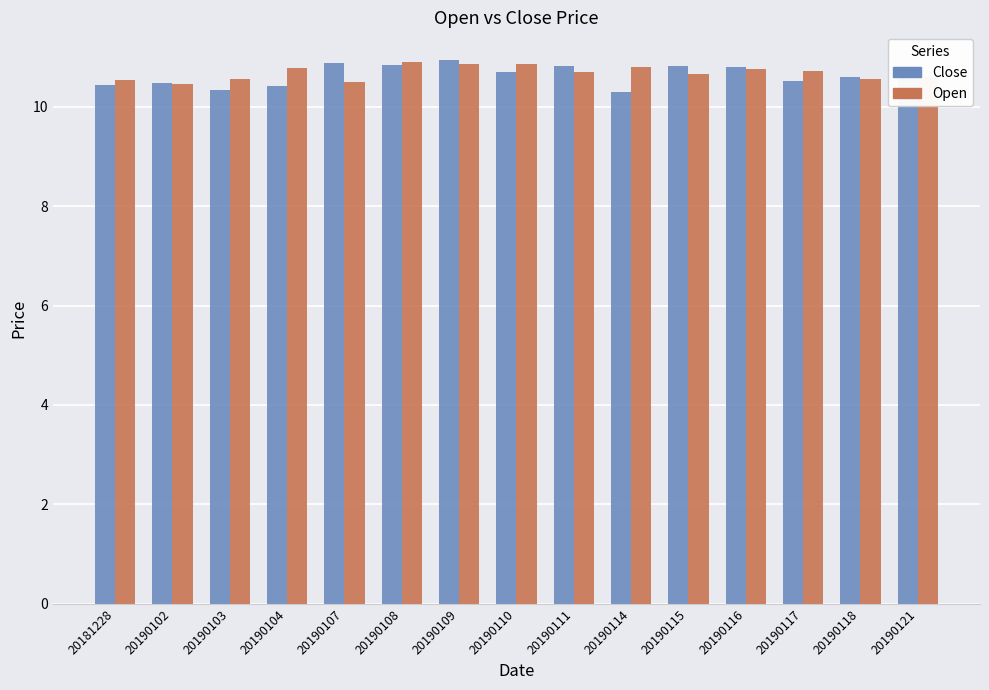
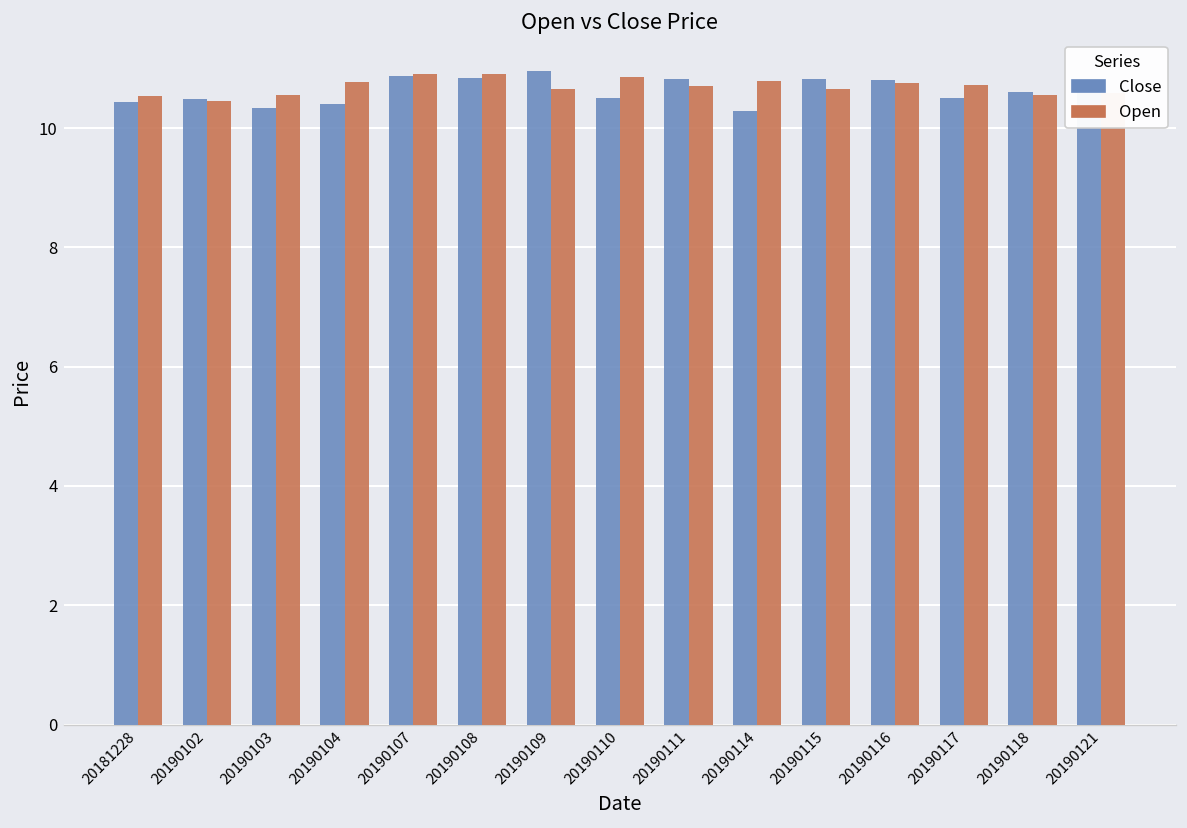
  {
    "Close": {
      "20181228": 10.4,
      "20190102": 10.5,
      "20190103": 10.3,
      "20190104": 10.4,
      "20190107": 10.9,
      "20190108": 10.8,
      "20190109": 11.0,
-     "20190110": 10.7,
+     "20190110": 10.5,
      "20190111": 10.8,
      "20190114": 10.3,
      "20190115": 10.8,
      "20190116": 10.8,
      "20190117": 10.5,
      "20190118": 10.6
    },
    "Open": {
      "20181228": 10.5,
      "20190102": 10.5,
      "20190103": 10.6,
      "20190104": 10.8,
-     "20190107": 10.5,
+     "20190107": 10.9,
      "20190108": 10.9,
-     "20190109": 10.9,
+     "20190109": 10.7,
      "20190110": 10.9,
      "20190111": 10.7,
      "20190114": 10.8,
      "20190115": 10.7,
      "20190116": 10.8,
      "20190117": 10.7,
      "20190118": 10.6
    }
  }
